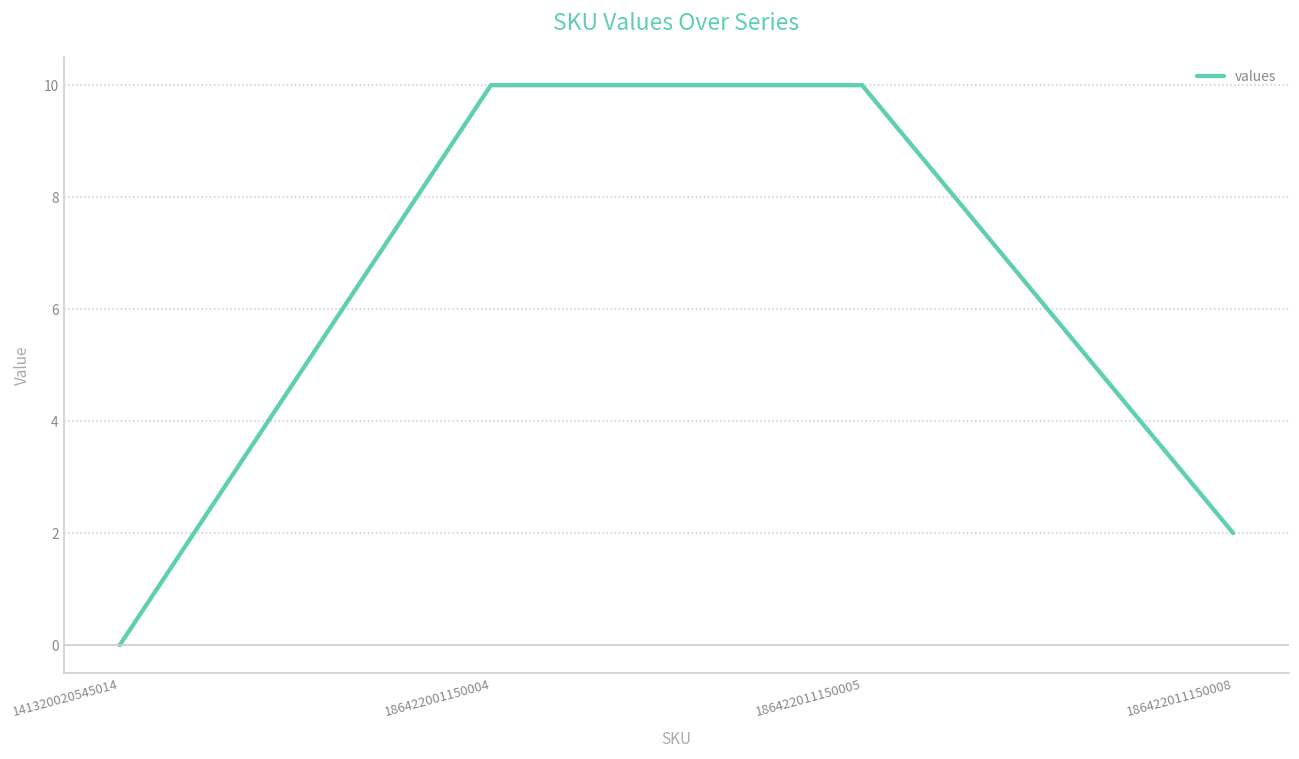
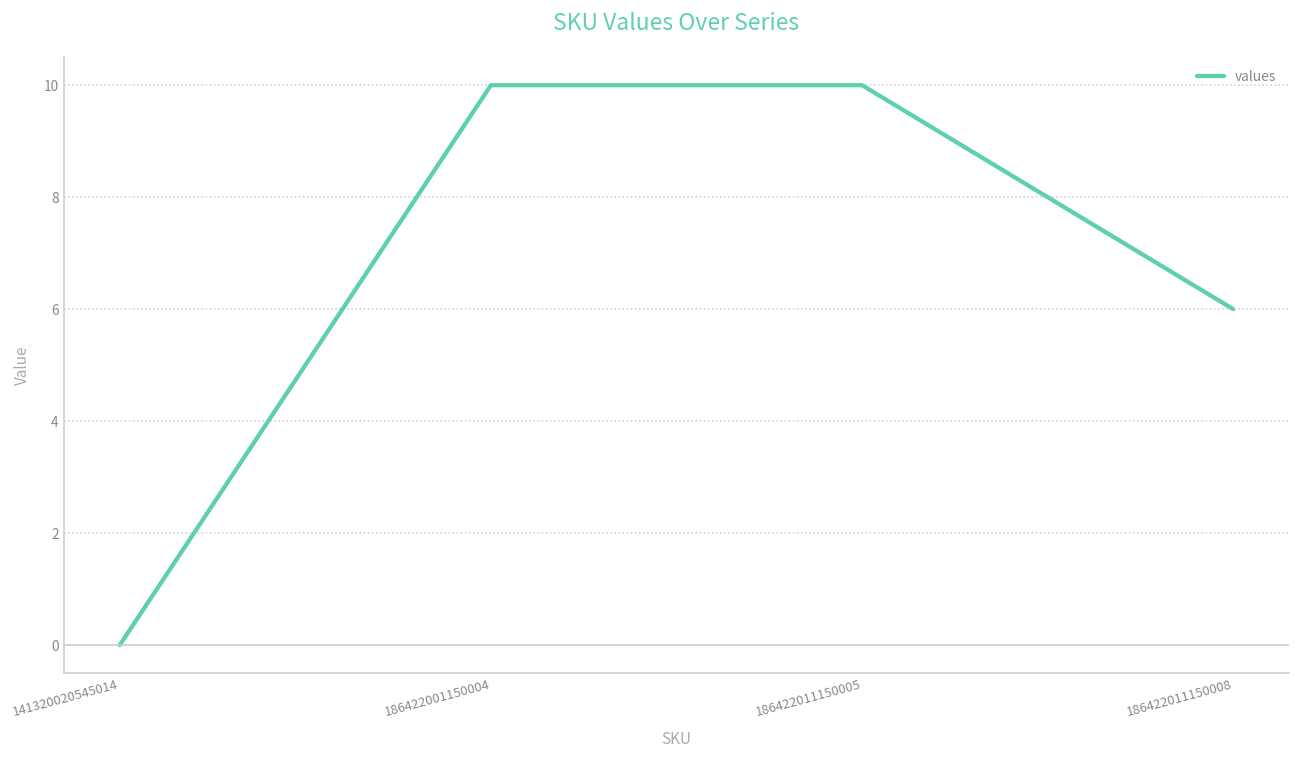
  {
    "141320020545014": 0,
    "186422001150004": 10,
    "186422011150005": 10,
-   "186422011150008": 2
+   "186422011150008": 6
  }
